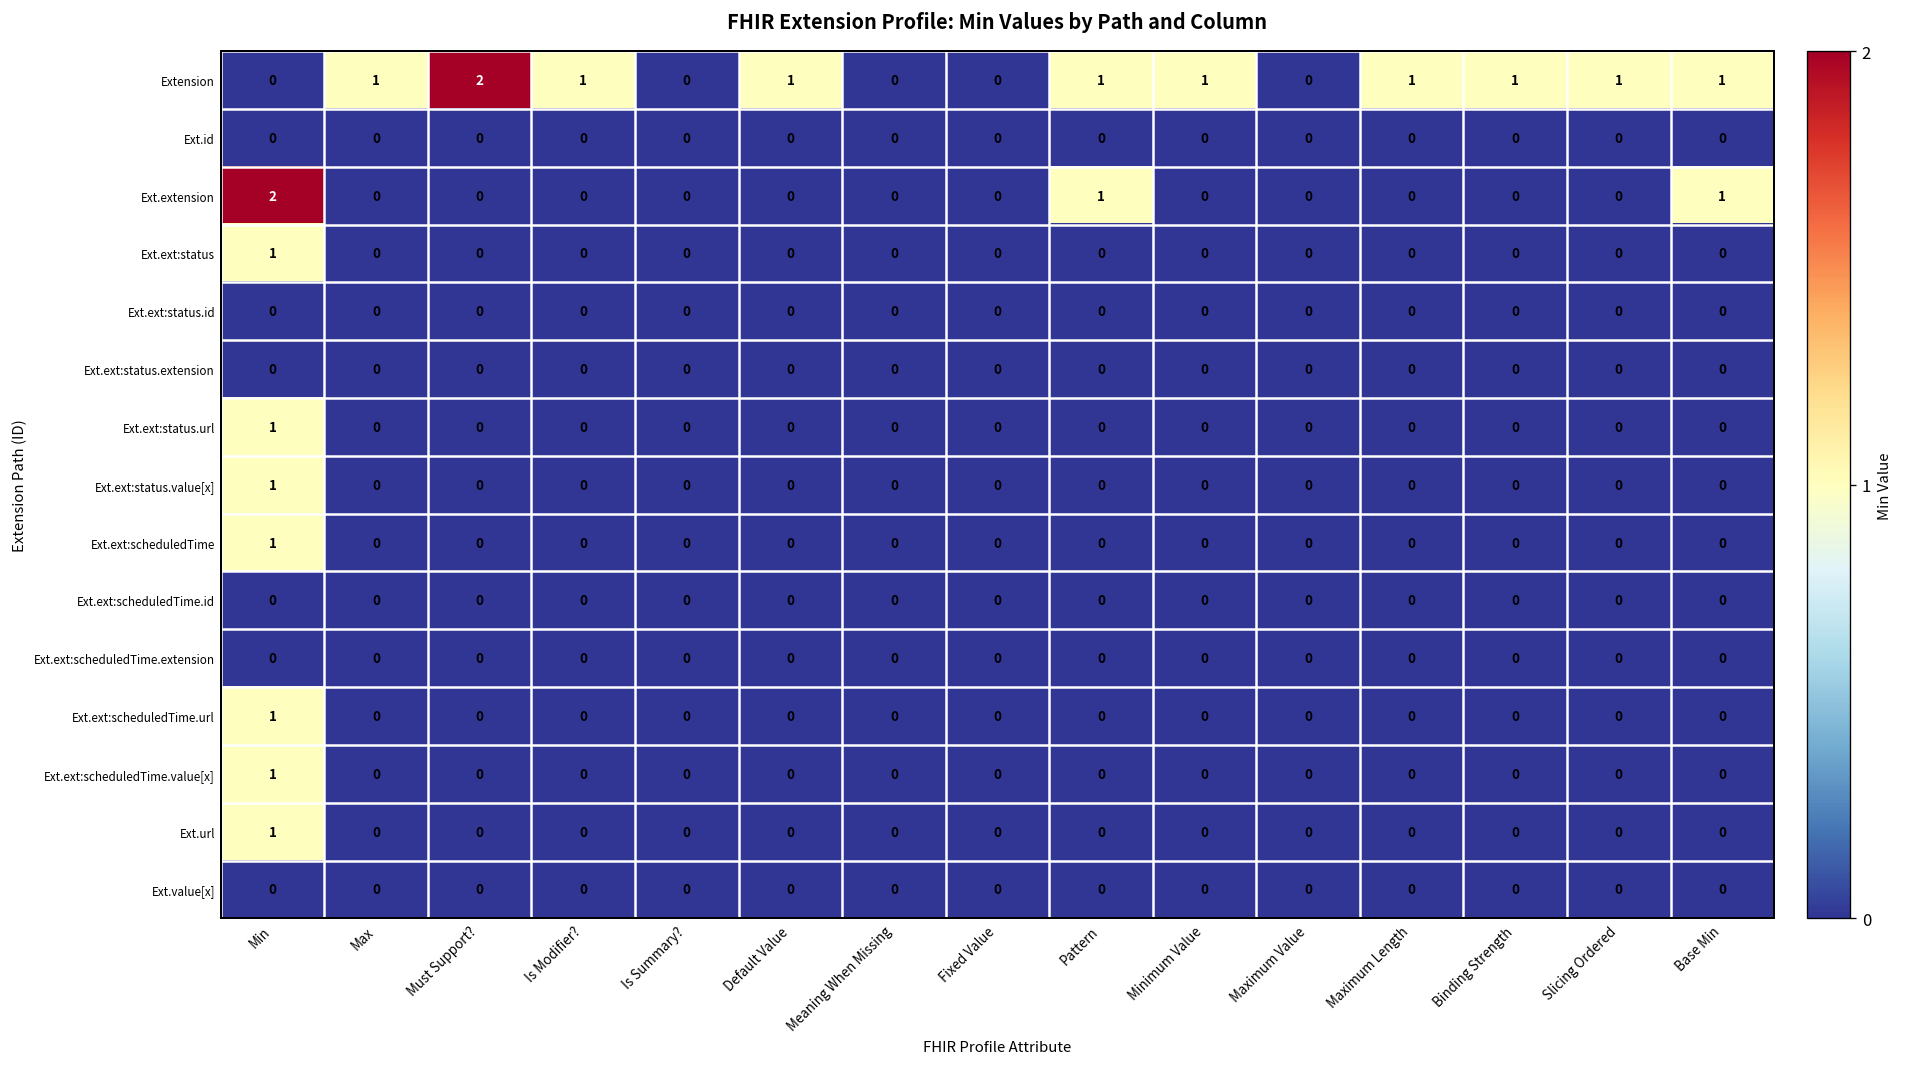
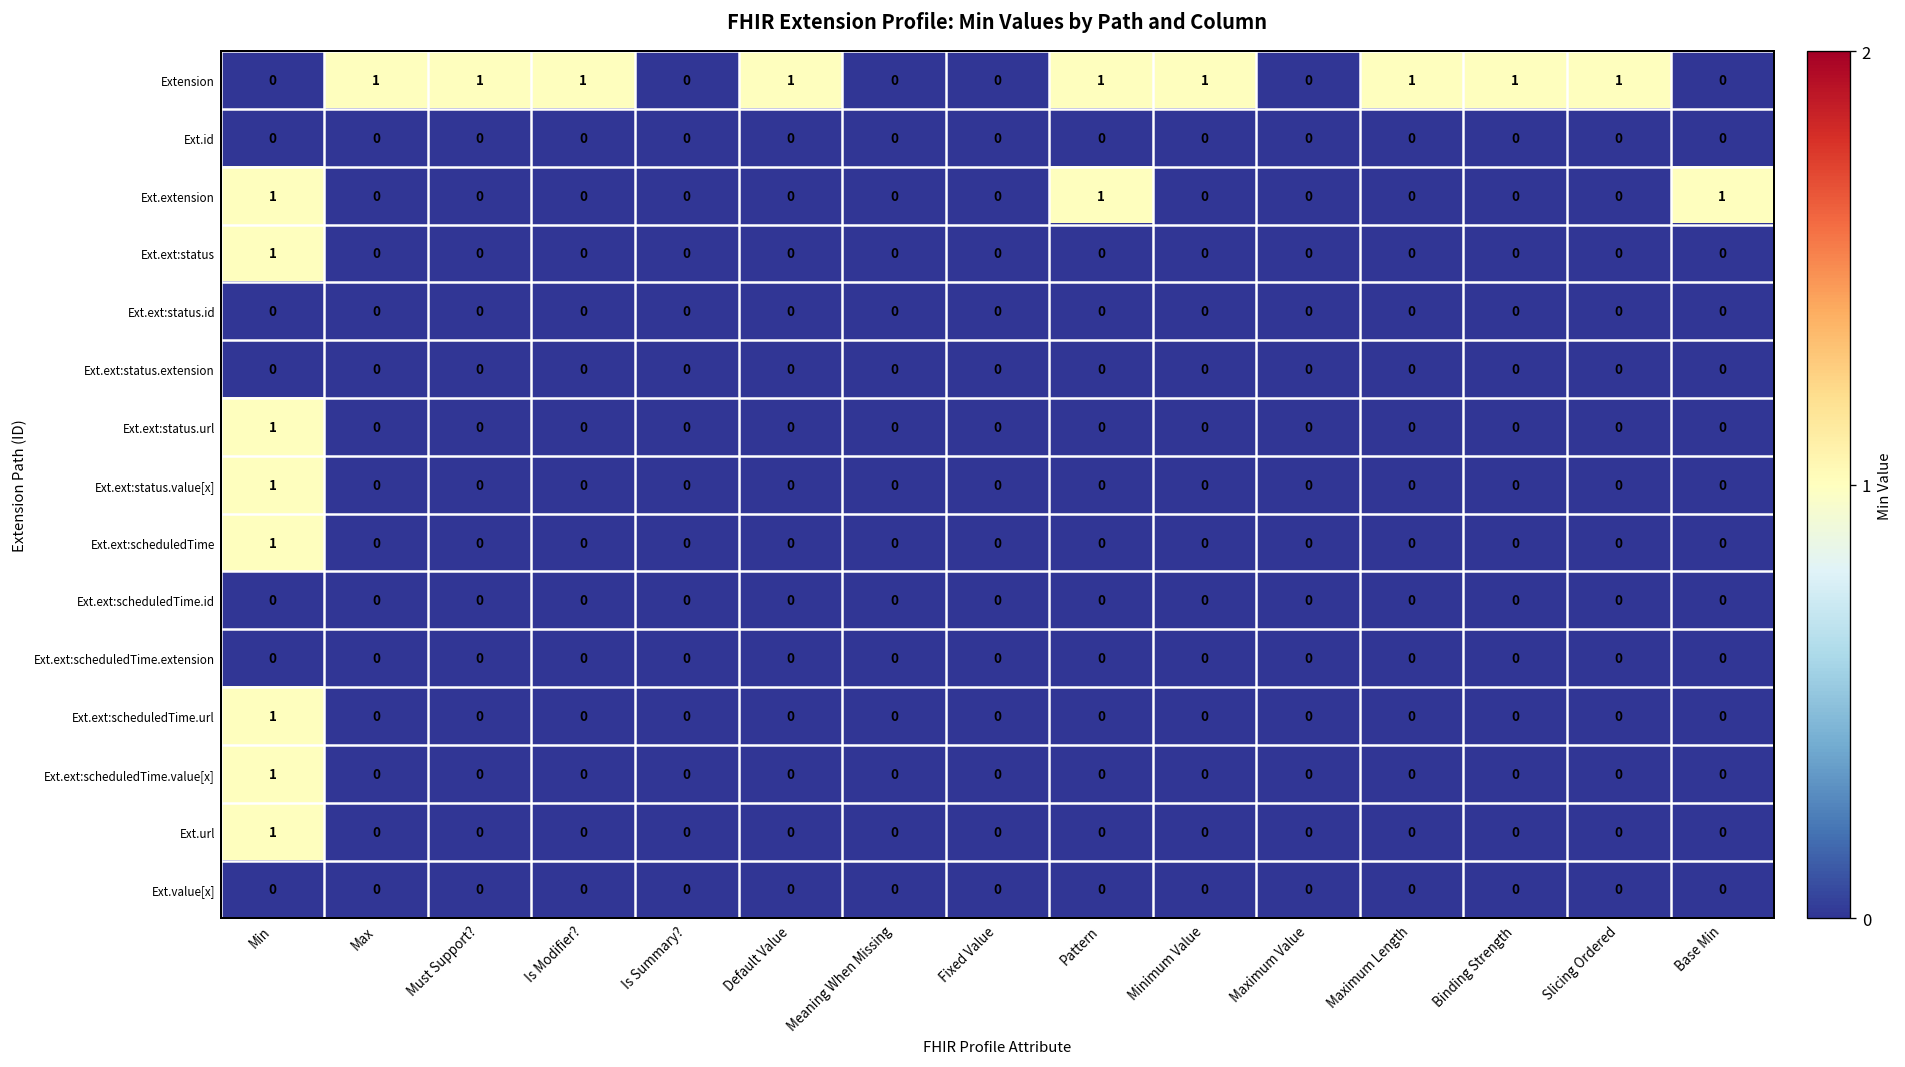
  {
    "Extension": {
      "Min": 0,
      "Max": 1,
-     "Must Support?": 2,
+     "Must Support?": 1,
      "Is Modifier?": 1,
      "Is Summary?": 0,
      "Default Value": 1,
      "Meaning When Missing": 0,
      "Fixed Value": 0,
      "Pattern": 1,
      "Minimum Value": 1,
      "Maximum Value": 0,
      "Maximum Length": 1,
      "Binding Strength": 1,
      "Slicing Ordered": 1,
-     "Base Min": 1
+     "Base Min": 0
    },
    "Ext.extension": {
-     "Min": 2,
+     "Min": 1,
      "Max": 0,
      "Must Support?": 0,
      "Is Modifier?": 0,
      "Is Summary?": 0,
      "Default Value": 0,
      "Meaning When Missing": 0,
      "Fixed Value": 0,
      "Pattern": 1,
      "Minimum Value": 0,
      "Maximum Value": 0,
      "Maximum Length": 0,
      "Binding Strength": 0,
      "Slicing Ordered": 0,
      "Base Min": 1
    }
  }
